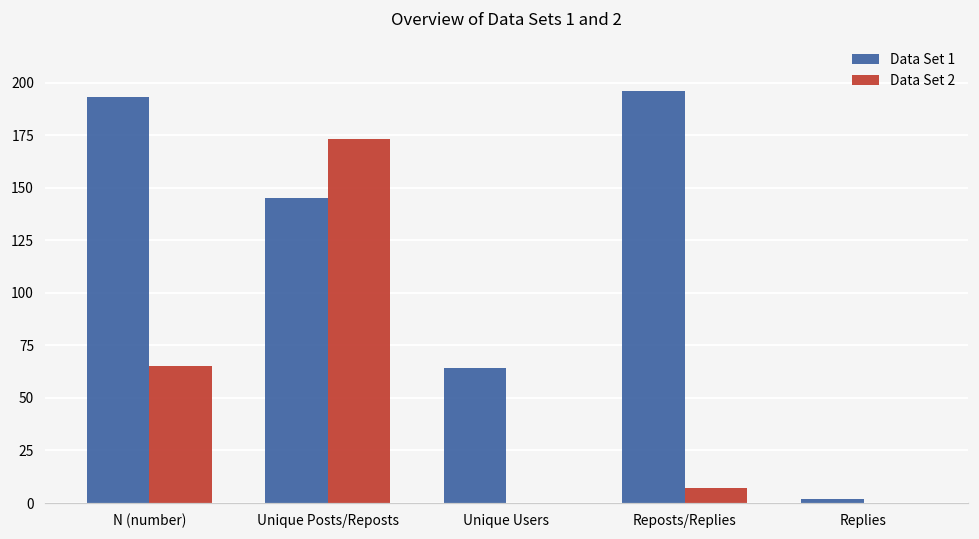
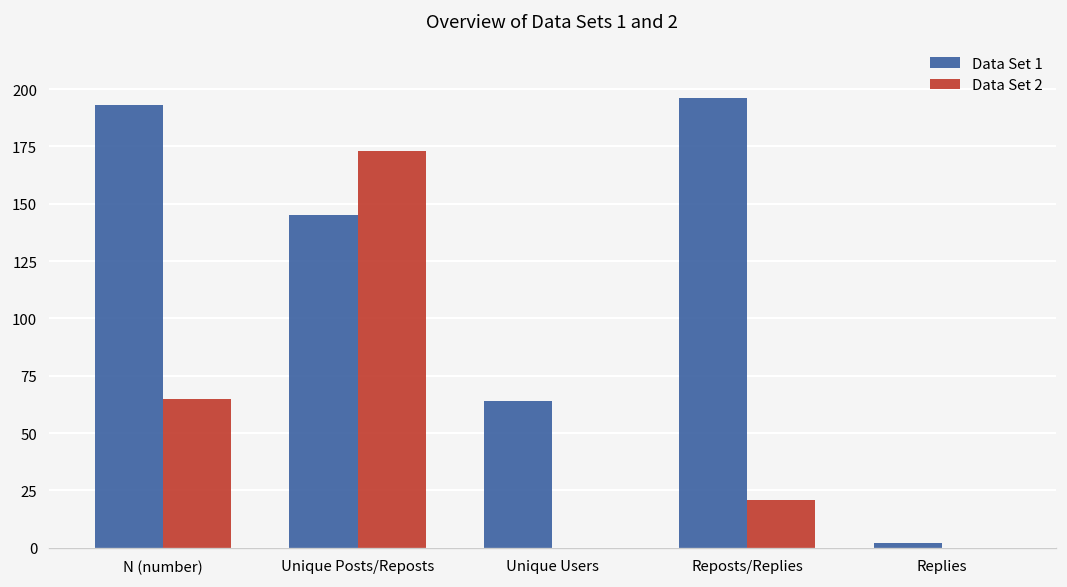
  {
    "Data Set 1": {
      "N (number)": 193,
      "Unique Posts/Reposts": 145,
      "Unique Users": 64,
      "Reposts/Replies": 196,
      "Replies": 2
    },
    "Data Set 2": {
      "N (number)": 65,
      "Unique Posts/Reposts": 173,
      "Unique Users": 0,
-     "Reposts/Replies": 7,
+     "Reposts/Replies": 21,
      "Replies": 0
    }
  }
